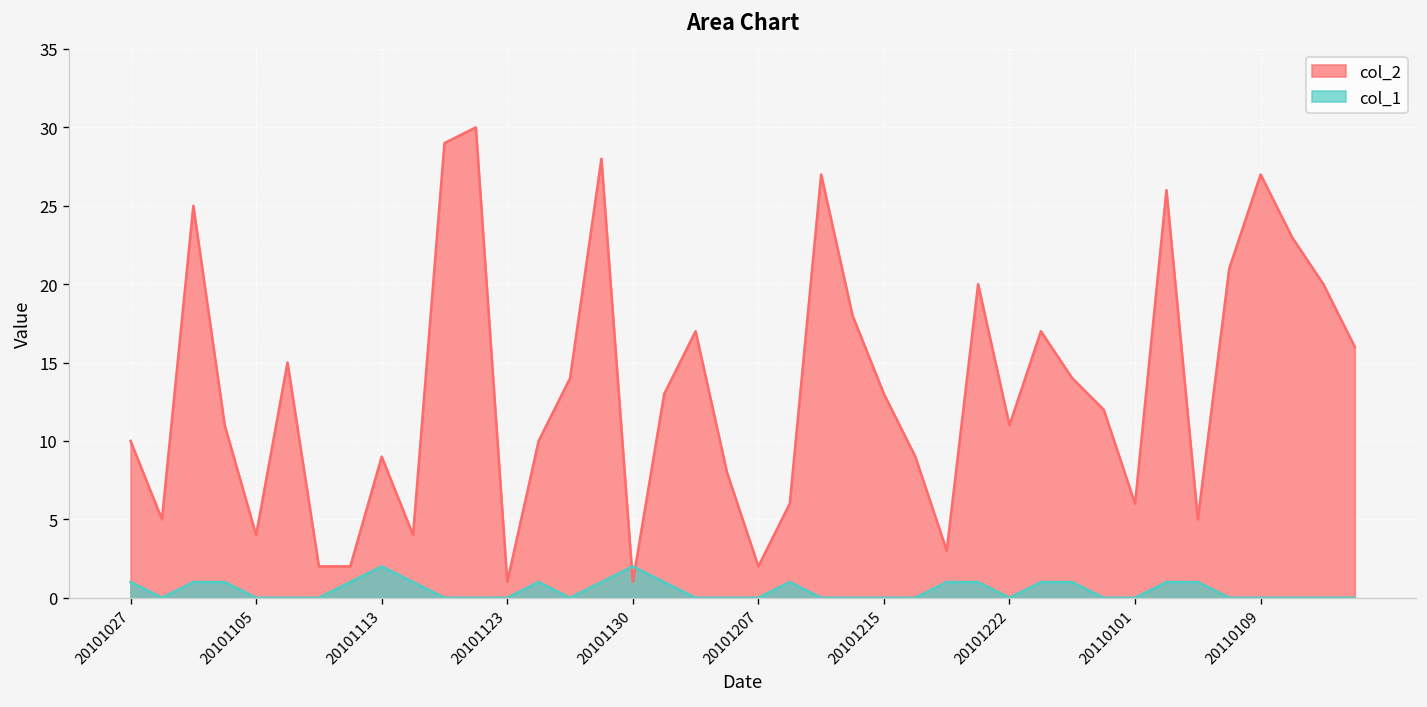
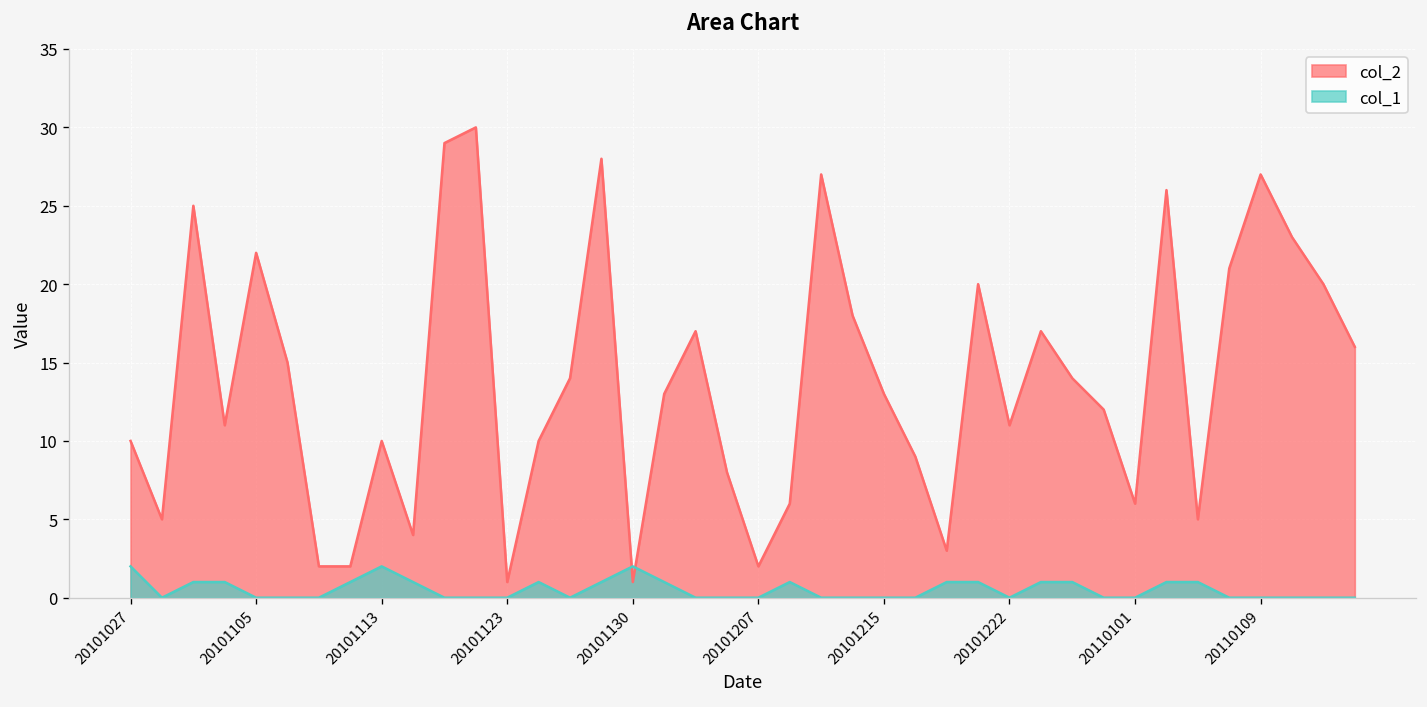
  {
    "col_2": {
      "20101027": 10,
-     "20101105": 4,
-     "20101113": 9,
+     "20101105": 22,
+     "20101113": 10,
      "20101123": 1,
      "20101130": 1,
      "20101207": 2,
      "20101215": 13,
      "20101222": 11,
      "20110101": 6,
      "20110109": 27
    },
    "col_1": {
-     "20101027": 1,
+     "20101027": 2,
      "20101105": 0,
      "20101113": 2,
      "20101123": 0,
      "20101130": 2,
      "20101207": 0,
      "20101215": 0,
      "20101222": 0,
      "20110101": 0,
      "20110109": 0
    }
  }
